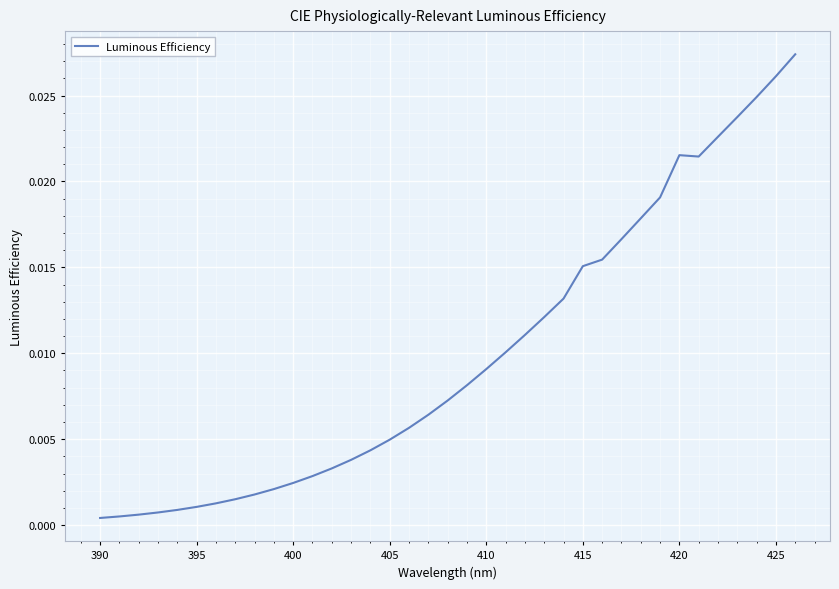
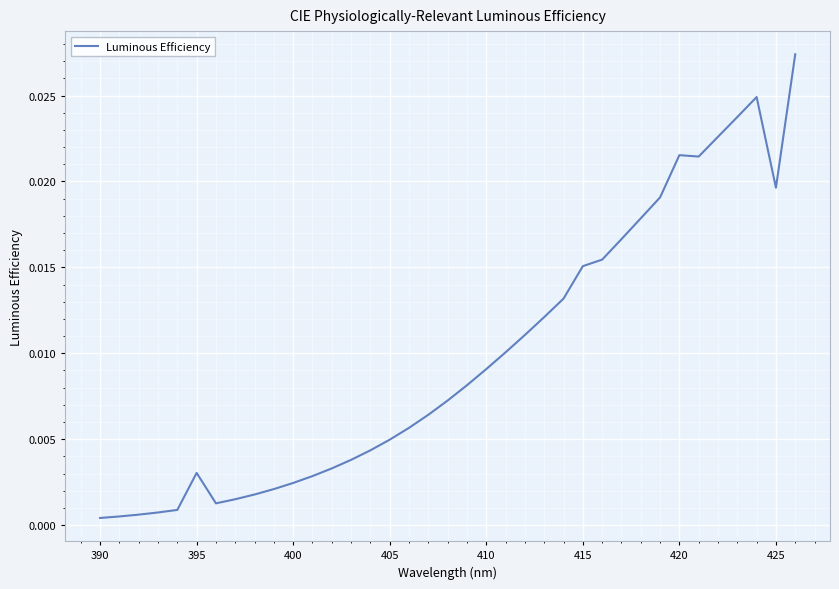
  {
    "390": 0.0004,
-   "395": 0.0011,
+   "395": 0.0030,
    "400": 0.0025,
    "405": 0.0050,
    "410": 0.0091,
    "415": 0.0151,
    "420": 0.0215,
-   "425": 0.0261
+   "425": 0.0196
  }
